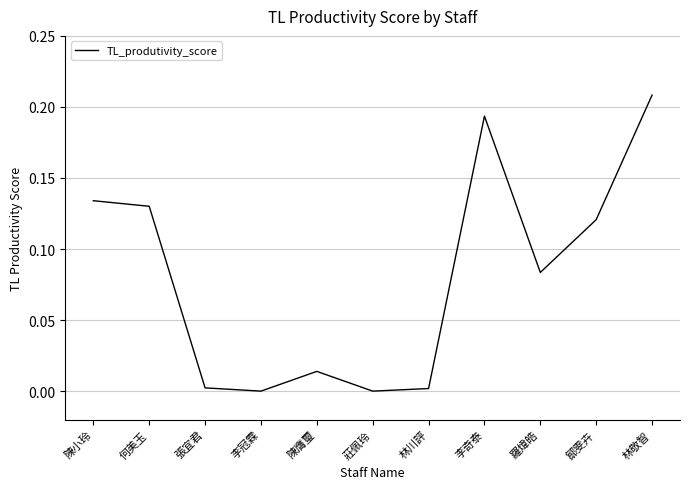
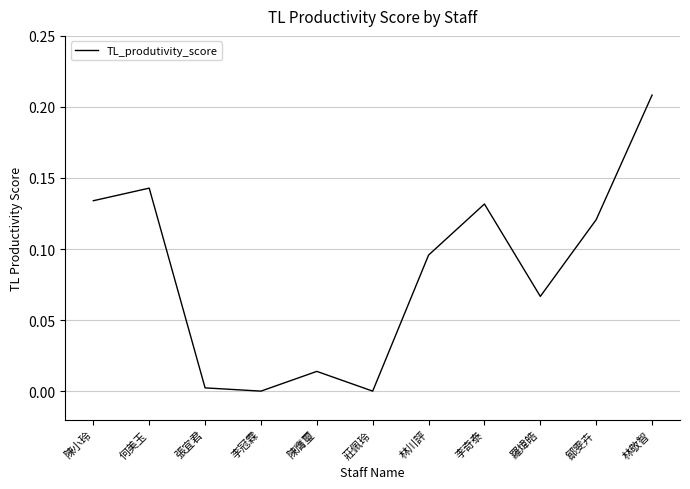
  {
    "陳小玲": 0.134,
-   "何美玉": 0.130,
+   "何美玉": 0.143,
    "張宜君": 0.002,
    "李冠霖": 0.000,
    "陳膺璽": 0.014,
    "莊佩玲": 0.000,
-   "林川評": 0.002,
-   "李奇泰": 0.194,
-   "羅煒皓": 0.084,
+   "林川評": 0.096,
+   "李奇泰": 0.132,
+   "羅煒皓": 0.067,
    "鄒雯卉": 0.121,
    "林敬智": 0.208
  }
